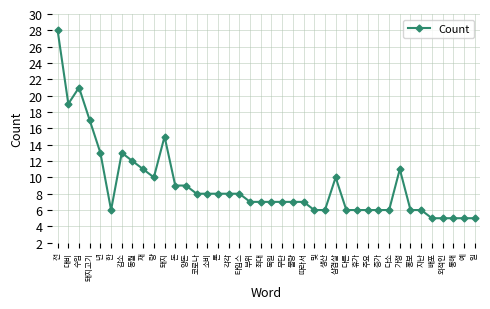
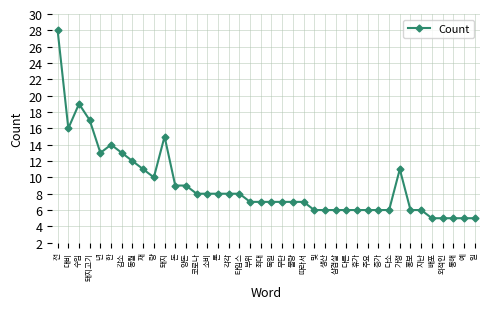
  {
    "전": 28,
-   "대비": 19,
-   "수입": 21,
+   "대비": 16,
+   "수입": 19,
    "돼지고기": 17,
    "년": 13,
-   "한": 6,
+   "한": 14,
    "감소": 13,
    "동월": 12,
    "재": 11,
    "량": 10,
    "돼지": 15,
    "돈": 9,
    "양돈": 9,
    "코로나": 8,
    "소비": 8,
    "톤": 8,
    "각각": 8,
    "타임스": 8,
    "부위": 7,
    "최대": 7,
    "독일": 7,
    "무단": 7,
    "물량": 7,
    "따라서": 7,
    "및": 6,
    "생산": 6,
-   "삼겹살": 10,
+   "삼겹살": 6,
    "다른": 6,
    "휴가": 6,
    "주요": 6,
    "증가": 6,
    "다소": 6,
    "가정": 11,
    "홍보": 6,
    "지난": 6,
    "배포": 5,
    "외적인": 5,
    "통해": 5,
    "예": 5,
    "일": 5
  }
